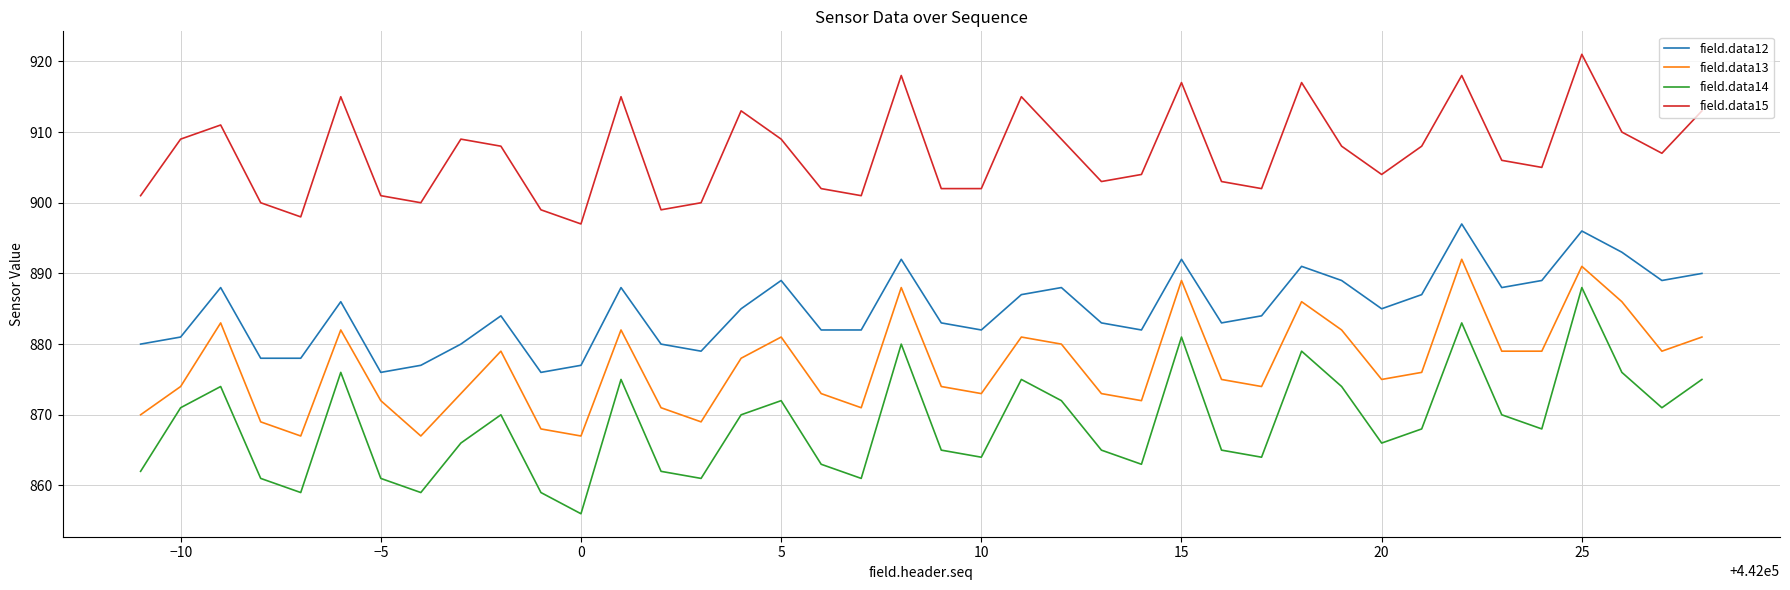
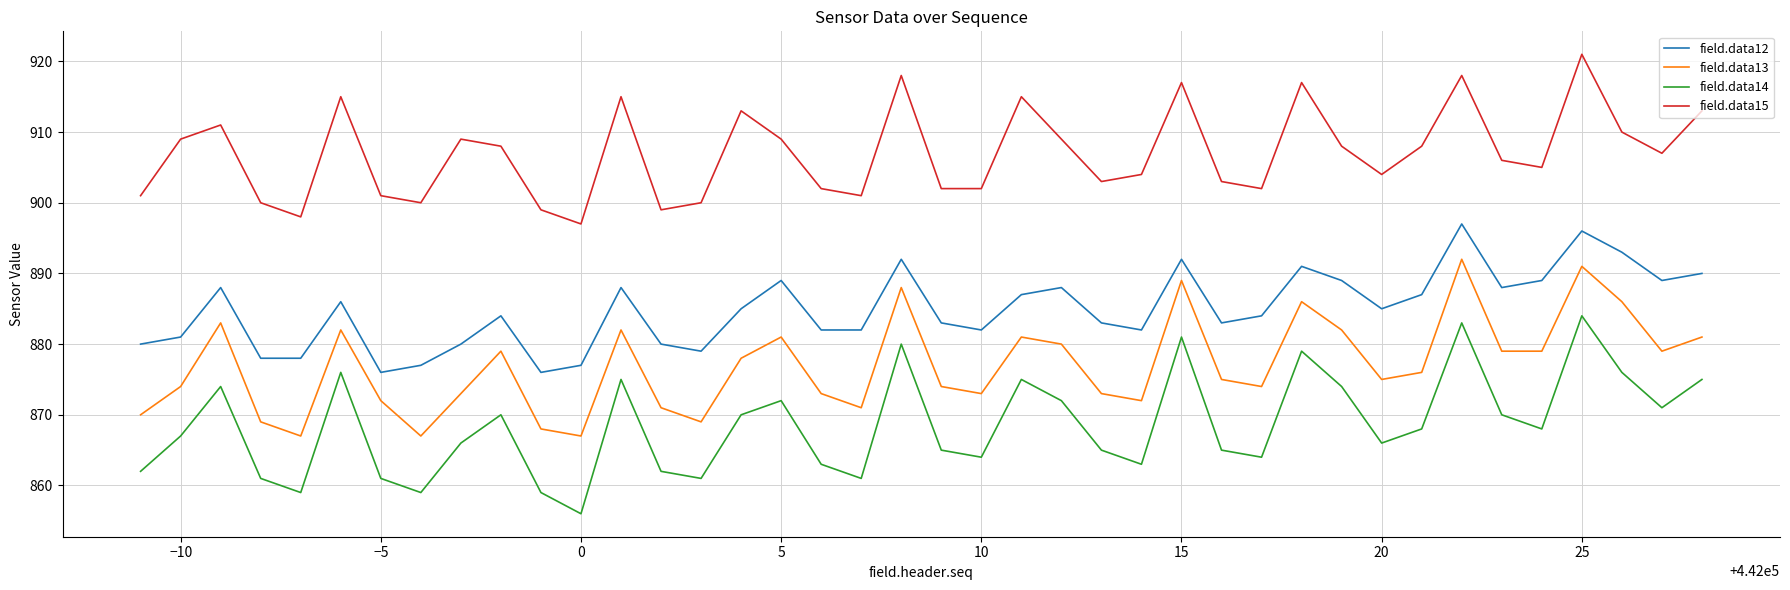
  {
    "field.data12": {
      "−10": 881,
      "−5": 876,
      "0": 877,
      "5": 889,
      "10": 882,
      "15": 892,
      "20": 885,
      "25": 896
    },
    "field.data13": {
      "−10": 874,
      "−5": 872,
      "0": 867,
      "5": 881,
      "10": 873,
      "15": 889,
      "20": 875,
      "25": 891
    },
    "field.data14": {
-     "−10": 871,
+     "−10": 867,
      "−5": 861,
      "0": 856,
      "5": 872,
      "10": 864,
      "15": 881,
      "20": 866,
-     "25": 888
+     "25": 884
    },
    "field.data15": {
      "−10": 909,
      "−5": 901,
      "0": 897,
      "5": 909,
      "10": 902,
      "15": 917,
      "20": 904,
      "25": 921
    }
  }
